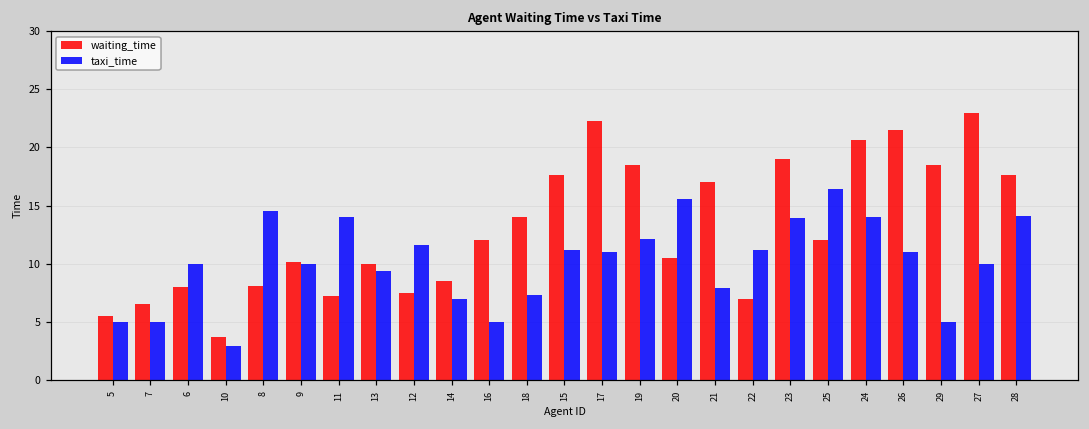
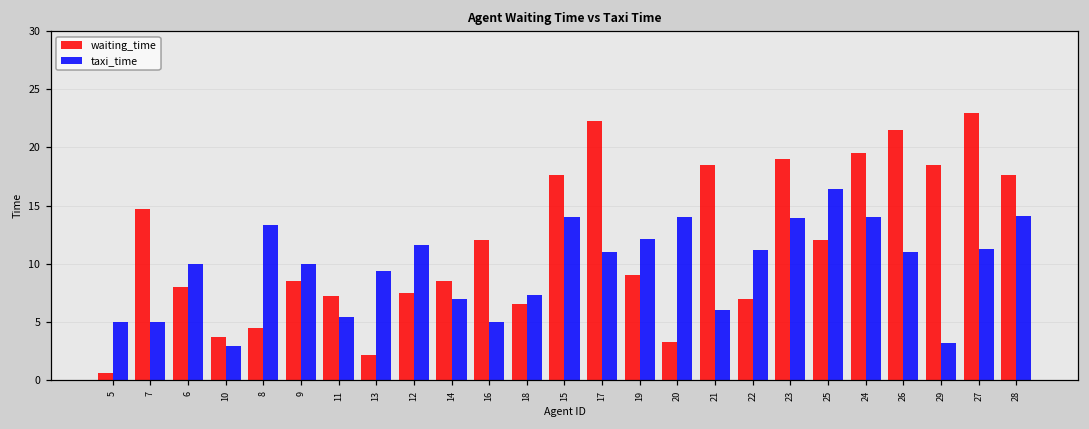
  {
    "waiting_time": {
-     "5": 5.5,
-     "7": 6.5,
+     "5": 0.6,
+     "7": 14.7,
      "6": 8.0,
      "10": 3.7,
-     "8": 8.1,
-     "9": 10.1,
+     "8": 4.5,
+     "9": 8.5,
      "11": 7.2,
-     "13": 10.0,
+     "13": 2.1,
      "12": 7.5,
      "14": 8.5,
      "16": 12.0,
-     "18": 14.0,
+     "18": 6.5,
      "15": 17.6,
      "17": 22.3,
-     "19": 18.5,
-     "20": 10.5,
-     "21": 17.0,
+     "19": 9.0,
+     "20": 3.3,
+     "21": 18.5,
      "22": 7.0,
      "23": 19.0,
      "25": 12.0,
-     "24": 20.6,
+     "24": 19.5,
      "26": 21.5,
      "29": 18.5,
      "27": 23.0,
      "28": 17.6
    },
    "taxi_time": {
      "5": 5.0,
      "7": 5.0,
      "6": 10.0,
      "10": 2.9,
-     "8": 14.5,
+     "8": 13.3,
      "9": 10.0,
-     "11": 14.0,
+     "11": 5.4,
      "13": 9.4,
      "12": 11.6,
      "14": 7.0,
      "16": 5.0,
      "18": 7.3,
-     "15": 11.2,
+     "15": 14.0,
      "17": 11.0,
      "19": 12.1,
-     "20": 15.6,
-     "21": 7.9,
+     "20": 14.0,
+     "21": 6.0,
      "22": 11.2,
      "23": 13.9,
      "25": 16.4,
      "24": 14.0,
      "26": 11.0,
-     "29": 5.0,
-     "27": 10.0,
+     "29": 3.2,
+     "27": 11.3,
      "28": 14.1
    }
  }
